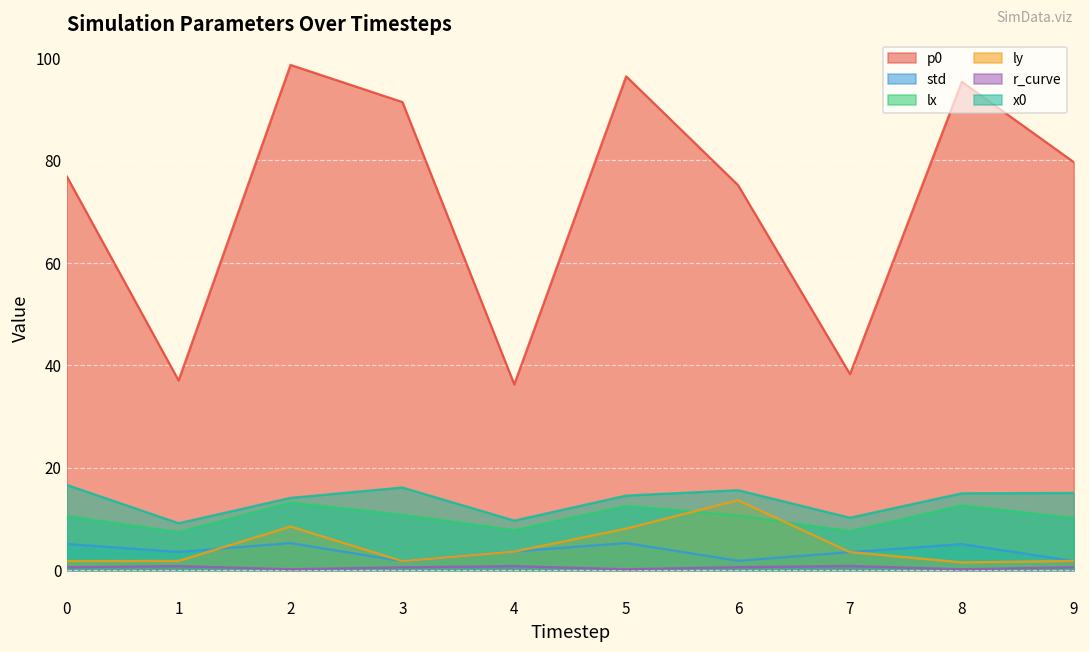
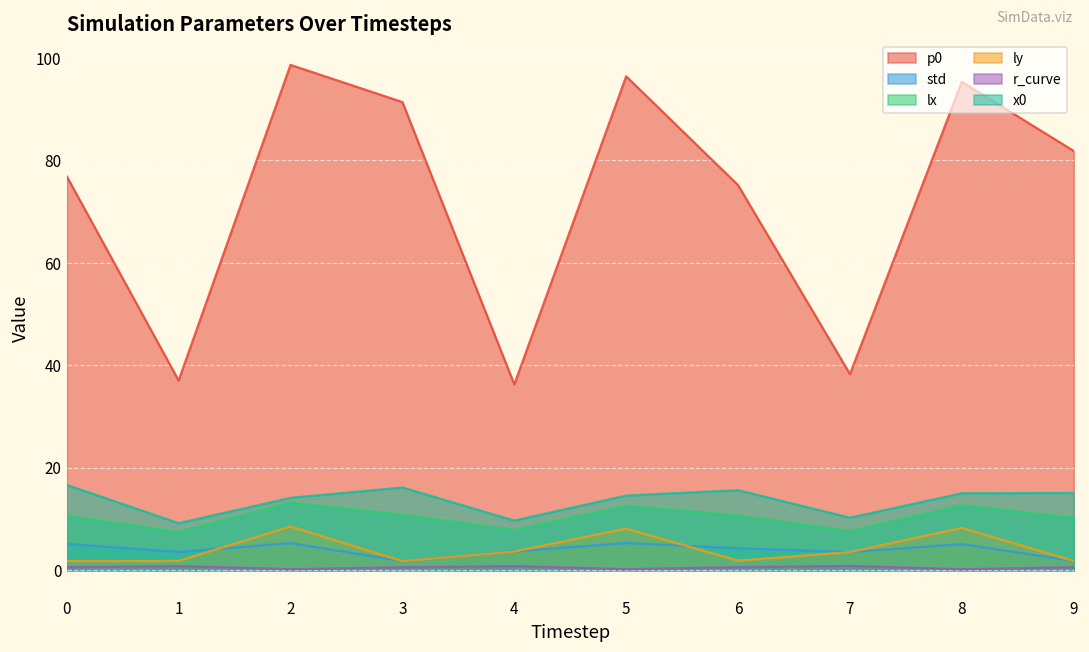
  {
    "p0": {
      "0": 77,
      "1": 37,
      "2": 99,
      "3": 91,
      "4": 36,
      "5": 96,
      "6": 75,
      "7": 38,
-     "9": 80
+     "9": 82
    },
    "std": {
      "0": 5,
      "1": 4,
      "2": 5,
      "5": 5,
-     "6": 2,
+     "6": 4,
      "8": 5
    },
    "ly": {
      "0": 2,
      "1": 2,
      "2": 9,
      "5": 8,
-     "6": 14,
-     "8": 2
+     "6": 2,
+     "8": 8
    },
    "r_curve": {
      "0": 1,
      "1": 1,
      "2": 0,
      "3": 1,
      "4": 1,
      "5": 0,
      "6": 1,
      "7": 1,
      "8": 0,
      "9": 1
    }
  }
